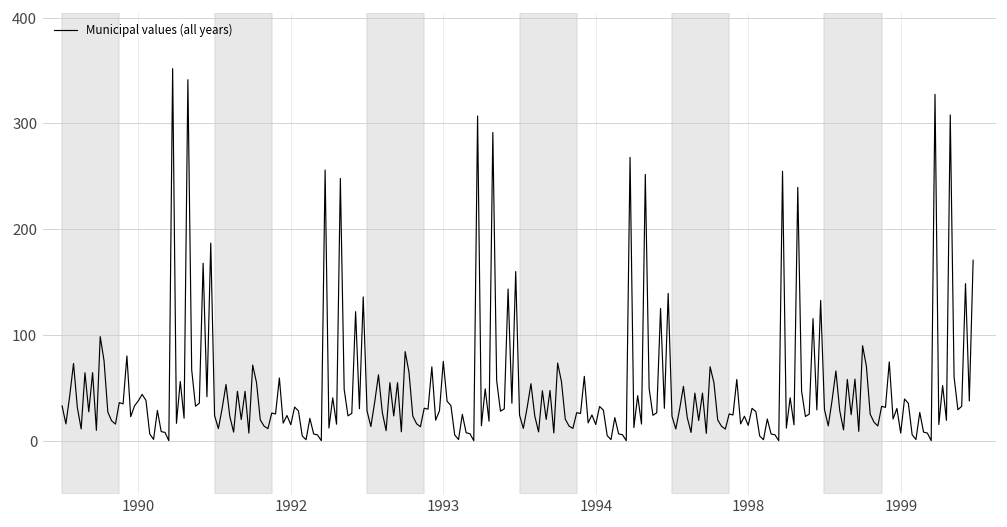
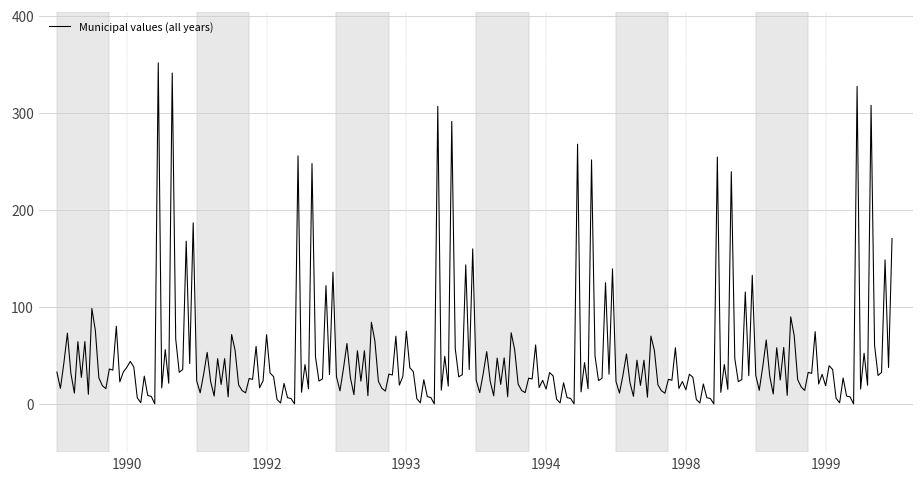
  {
    "1990": 40,
-   "1992": 20,
+   "1992": 70,
    "1993": 80,
    "1994": 20,
    "1998": 10,
-   "1999": 10
+   "1999": 20
  }
